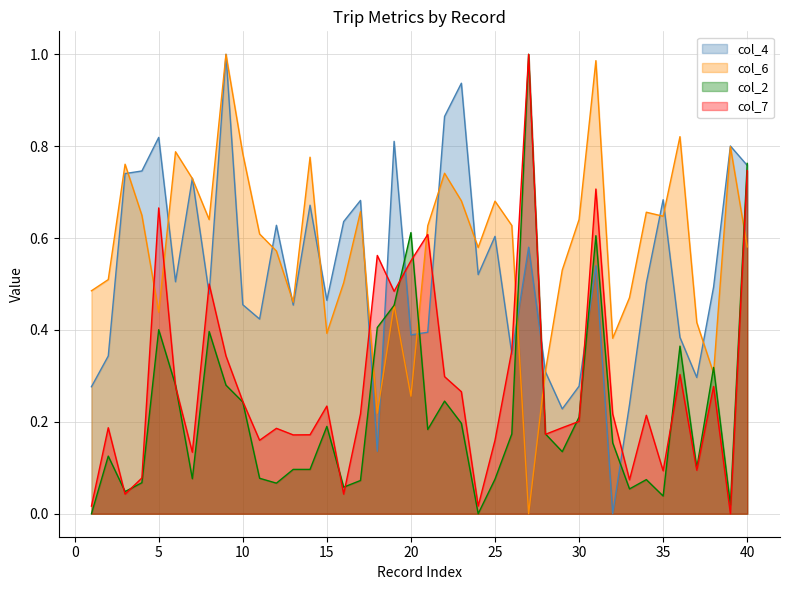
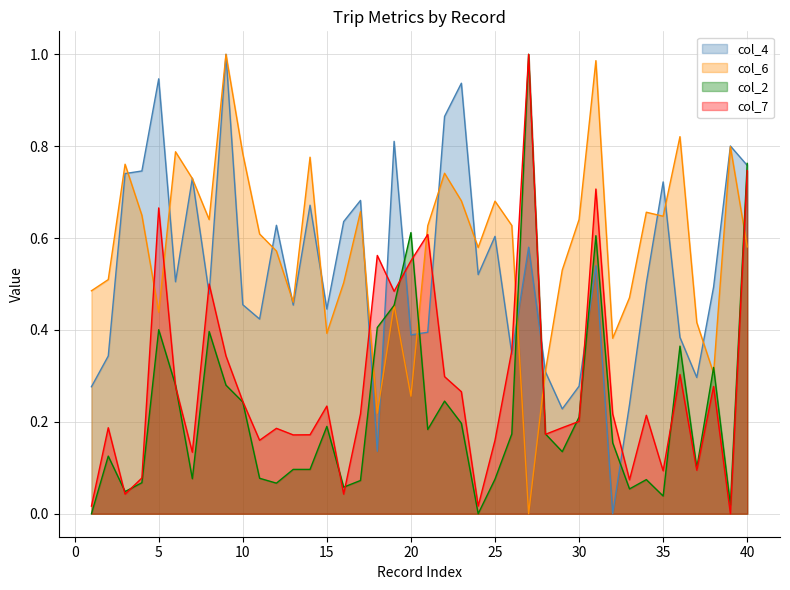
  {
    "col_4": {
-     "5": 0.82,
+     "5": 0.95,
      "10": 0.45,
-     "15": 0.46,
+     "15": 0.45,
      "20": 0.39,
      "25": 0.60,
      "30": 0.28,
-     "35": 0.68
+     "35": 0.72
    },
    "col_6": {
      "5": 0.44,
      "10": 0.78,
      "15": 0.39,
      "20": 0.26,
      "25": 0.68,
      "30": 0.64,
      "35": 0.65,
      "40": 0.58
    },
    "col_2": {
      "5": 0.40,
      "15": 0.19,
      "20": 0.61,
      "25": 0.08,
      "30": 0.21,
      "35": 0.04
    },
    "col_7": {
      "5": 0.67,
      "15": 0.23,
      "20": 0.55,
      "25": 0.16,
      "30": 0.20,
      "35": 0.09,
      "40": 0.75
    }
  }
